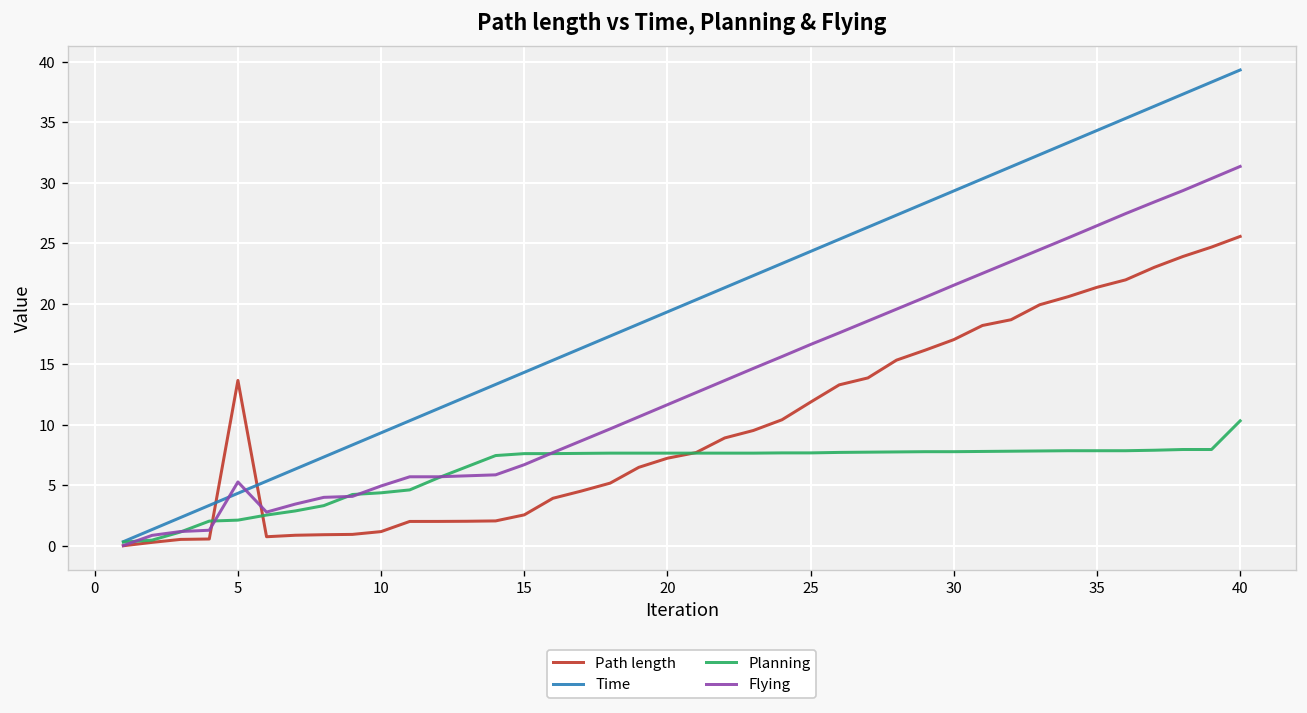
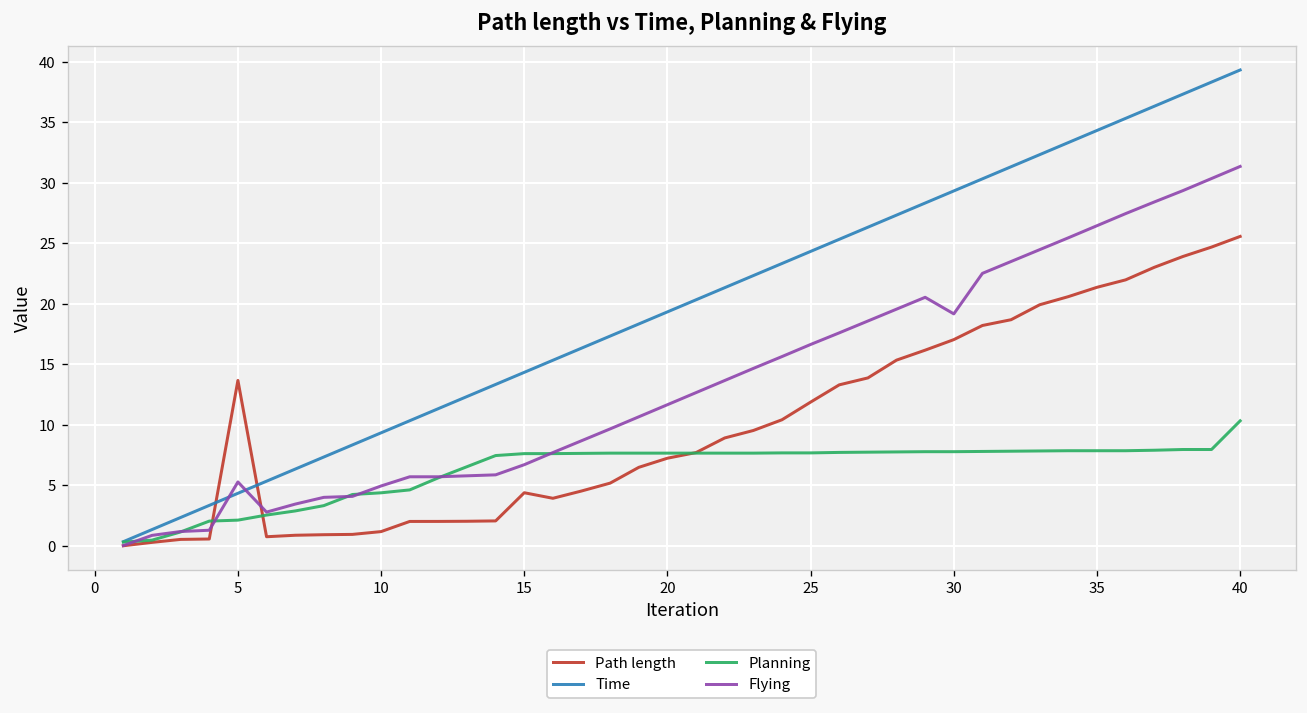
  {
    "Path length": {
      "5": 13.7,
      "10": 1.2,
-     "15": 2.6,
+     "15": 4.4,
      "20": 7.2,
      "25": 11.9,
      "30": 17.0,
      "35": 21.4,
      "40": 25.6
    },
    "Time": {
      "5": 4.3,
      "10": 9.3,
      "15": 14.3,
      "20": 19.3,
      "25": 24.3,
      "30": 29.3,
      "35": 34.3,
      "40": 39.3
    },
    "Planning": {
      "5": 2.1,
      "10": 4.4,
      "15": 7.6,
      "20": 7.7,
      "25": 7.7,
      "30": 7.8,
      "35": 7.9,
      "40": 10.3
    },
    "Flying": {
      "5": 5.3,
      "10": 4.9,
      "15": 6.7,
      "20": 11.7,
      "25": 16.6,
-     "30": 21.5,
+     "30": 19.2,
      "35": 26.5,
      "40": 31.4
    }
  }
